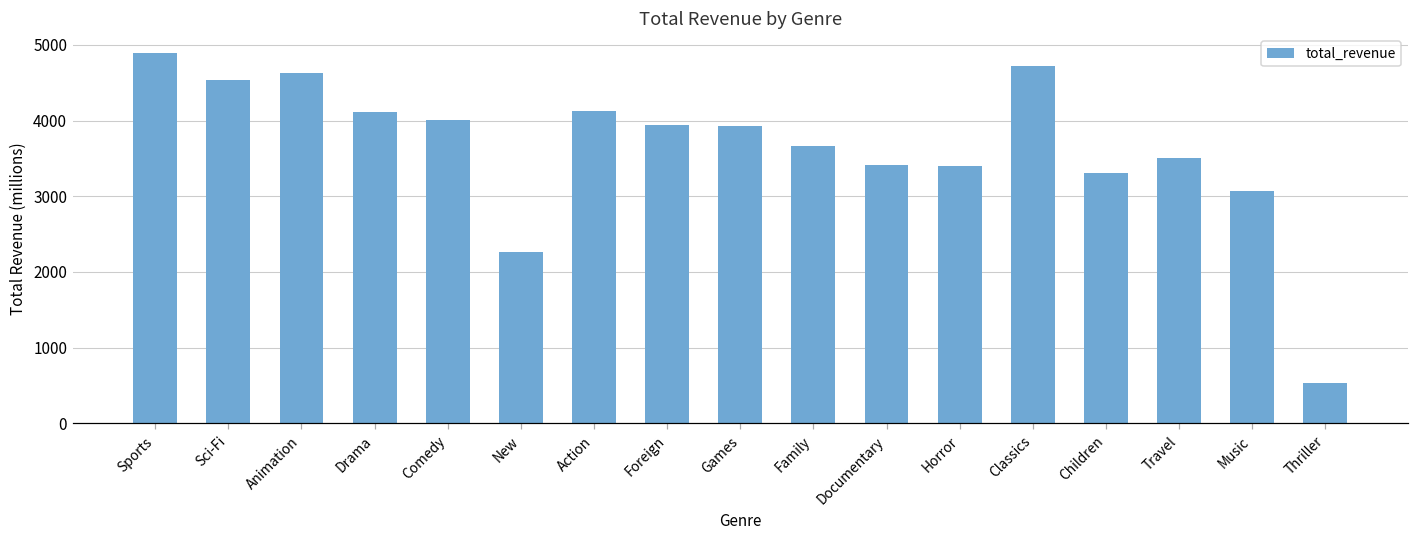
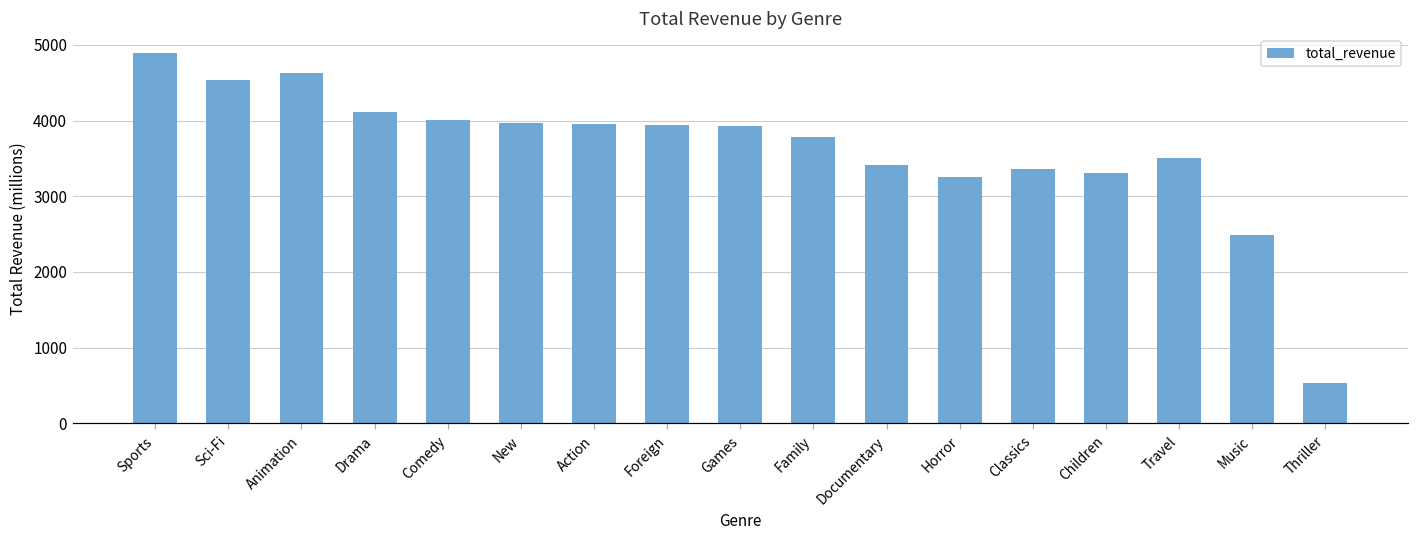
  {
    "Sports": 4900,
    "Sci-Fi": 4500,
    "Animation": 4600,
    "Drama": 4100,
    "Comedy": 4000,
-   "New": 2300,
-   "Action": 4100,
+   "New": 4000,
+   "Action": 4000,
    "Foreign": 3900,
    "Games": 3900,
-   "Family": 3700,
+   "Family": 3800,
    "Documentary": 3400,
-   "Horror": 3400,
-   "Classics": 4700,
+   "Horror": 3300,
+   "Classics": 3400,
    "Children": 3300,
    "Travel": 3500,
-   "Music": 3100,
+   "Music": 2500,
    "Thriller": 500
  }
